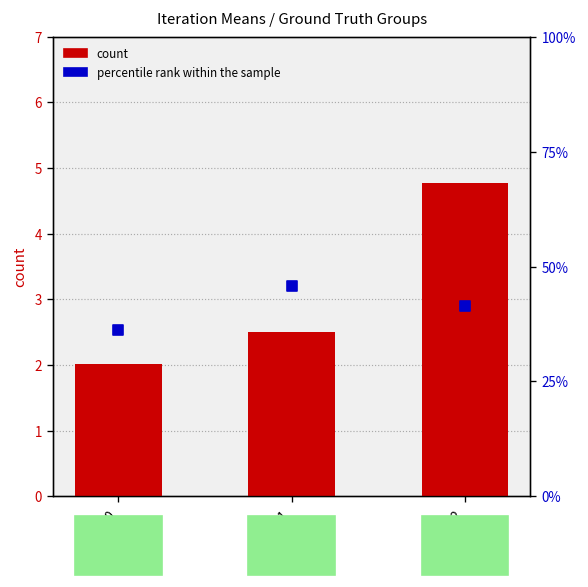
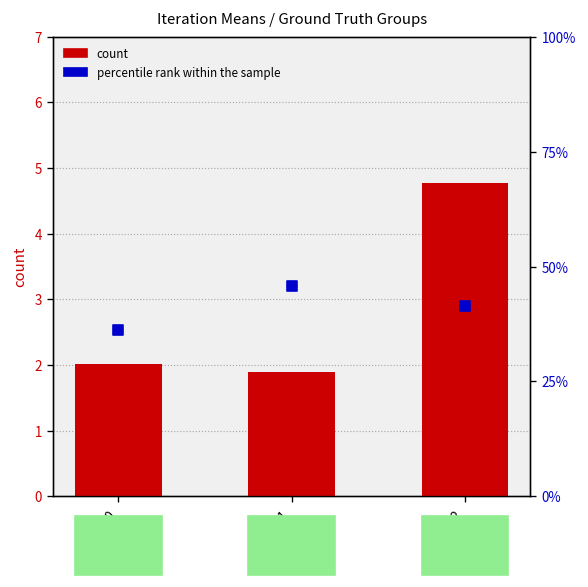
  {
    "count": {
      "GT=0": 2.0,
-     "GT=1": 2.5,
+     "GT=1": 1.9,
      "GT=2": 4.8
    }
  }
